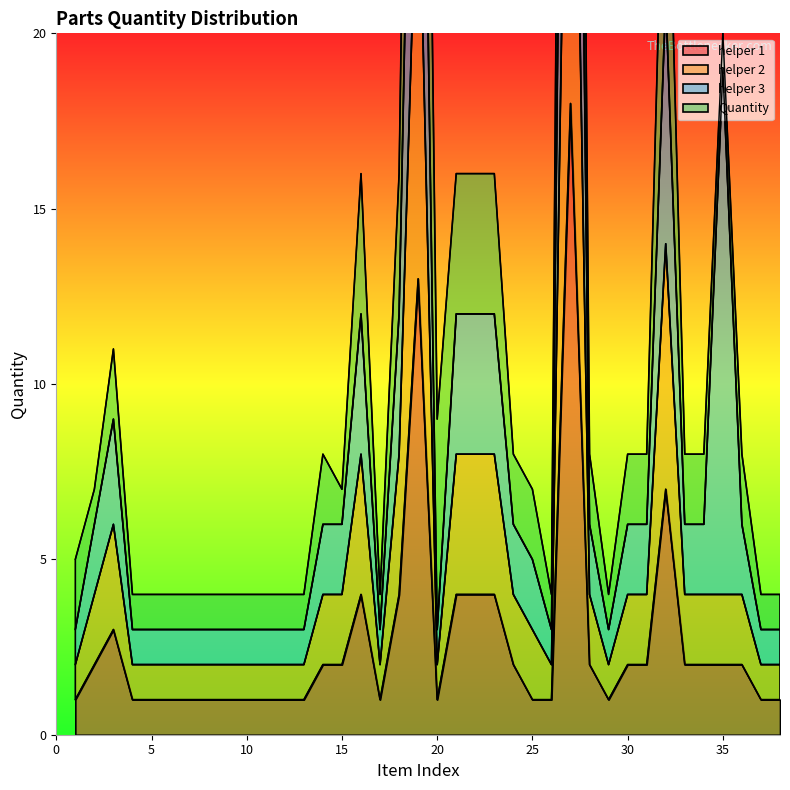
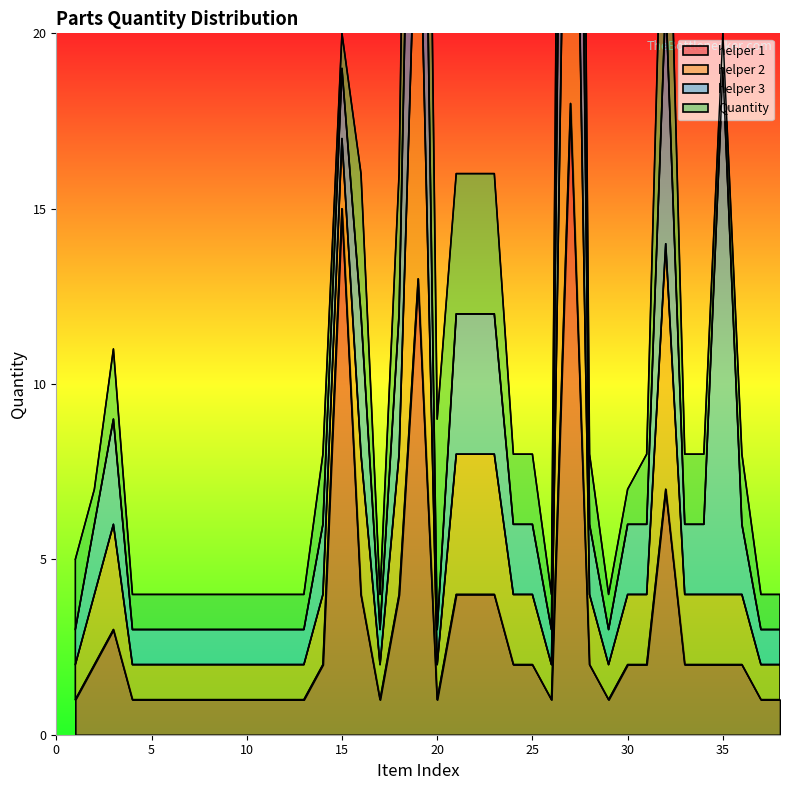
  {
    "helper 1": {
      "5": 1,
      "10": 1,
-     "15": 2,
+     "15": 15,
      "20": 1,
-     "25": 1,
+     "25": 2,
      "30": 2,
      "35": 2
    },
    "helper 2": {
      "5": 1,
      "10": 1,
      "15": 2,
      "20": 1,
      "25": 2,
      "30": 2,
      "35": 2
    },
    "helper 3": {
      "5": 1,
      "10": 1,
      "15": 2,
      "20": 1,
      "25": 2,
      "30": 2
    },
    "Quantity": {
      "5": 1,
      "10": 1,
      "15": 1,
      "20": 6,
      "25": 2,
-     "30": 2,
+     "30": 1,
      "35": 1
    }
  }
